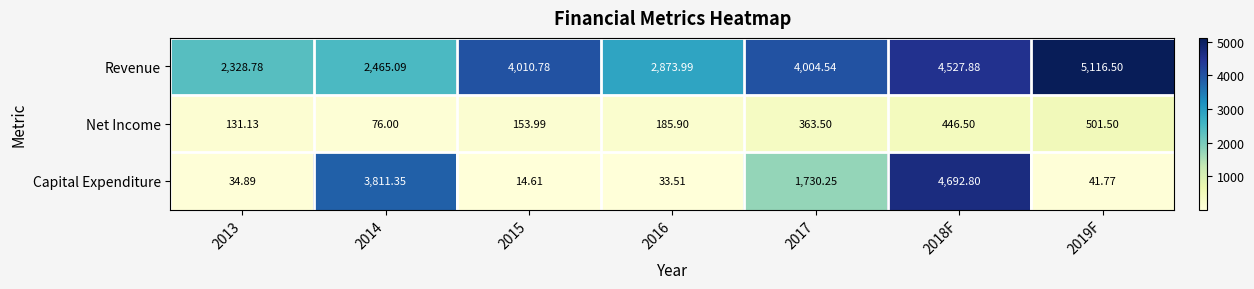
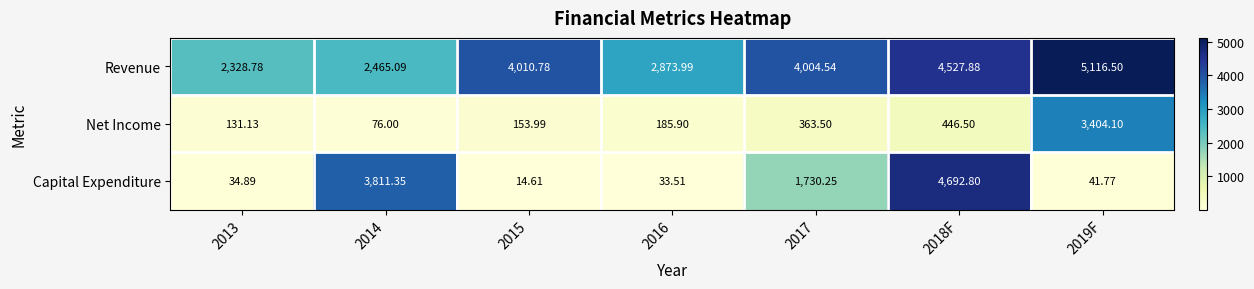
  {
    "Revenue": {
      "2013": "2,328.78",
      "2014": "2,465.09",
      "2015": "4,010.78",
      "2016": "2,873.99",
      "2017": "4,004.54",
      "2018F": "4,527.88",
      "2019F": "5,116.50"
    },
    "Net Income": {
      "2013": "131.13",
      "2014": "76.00",
      "2015": "153.99",
      "2016": "185.90",
      "2017": "363.50",
      "2018F": "446.50",
-     "2019F": "501.50"
+     "2019F": "3,404.10"
    },
    "Capital Expenditure": {
      "2013": "34.89",
      "2014": "3,811.35",
      "2015": "14.61",
      "2016": "33.51",
      "2017": "1,730.25",
      "2018F": "4,692.80",
      "2019F": "41.77"
    }
  }
